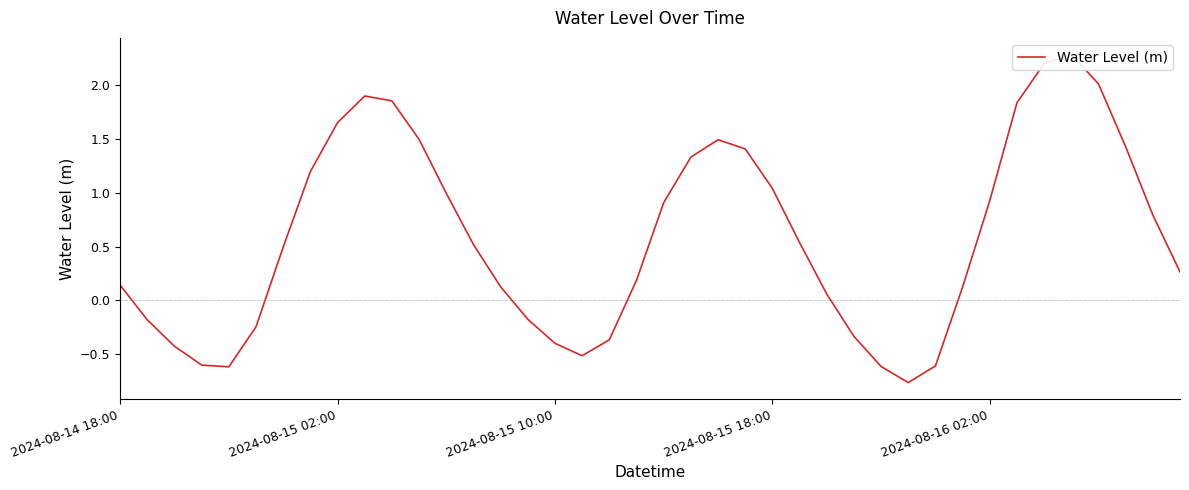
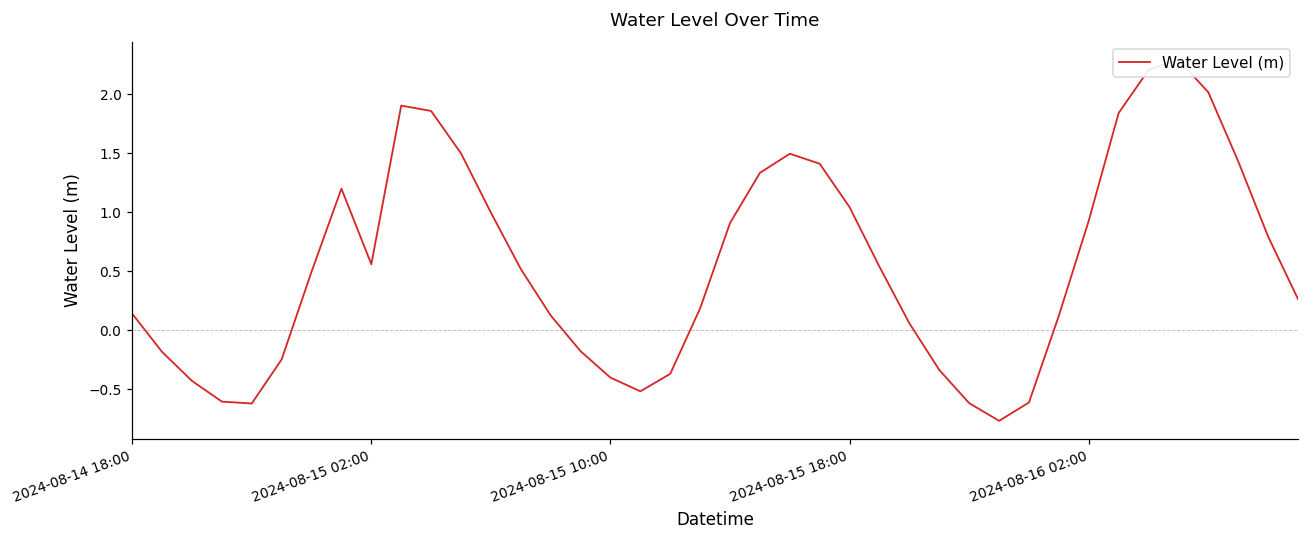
  {
    "2024-08-14 18:00": 0.14,
-   "2024-08-15 02:00": 1.65,
+   "2024-08-15 02:00": 0.56,
    "2024-08-15 10:00": -0.40,
    "2024-08-15 18:00": 1.04,
    "2024-08-16 02:00": 0.93
  }
